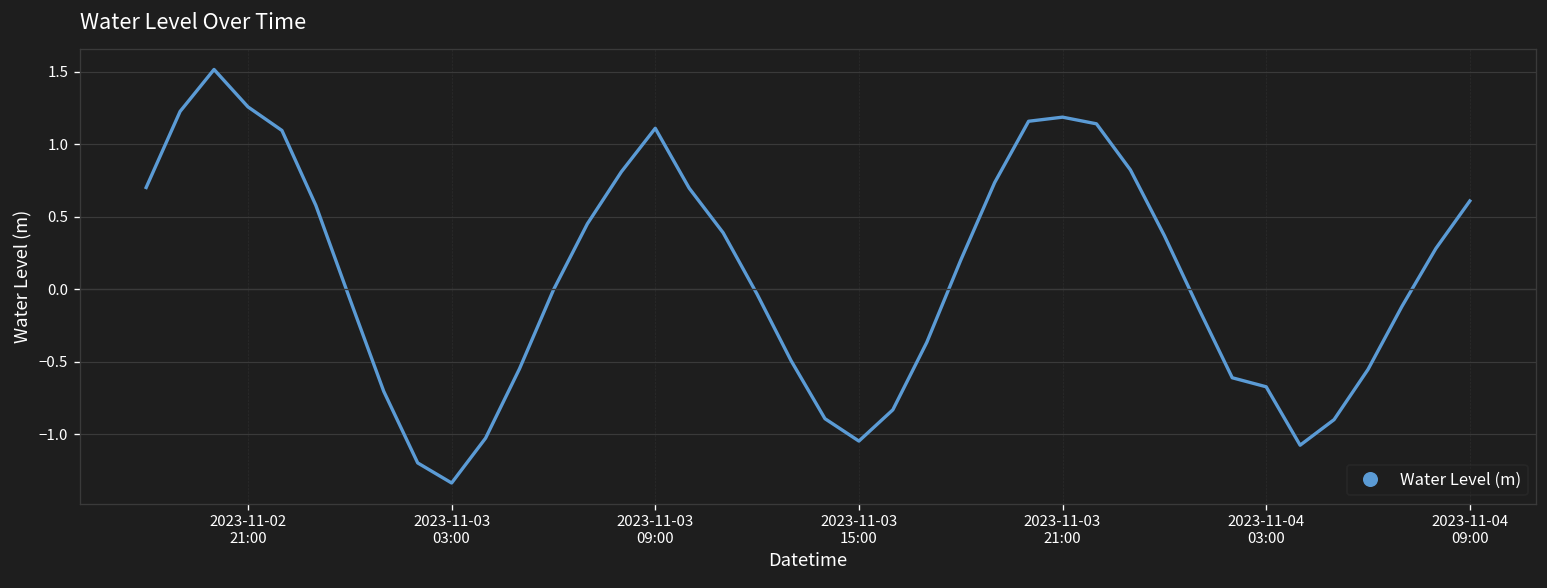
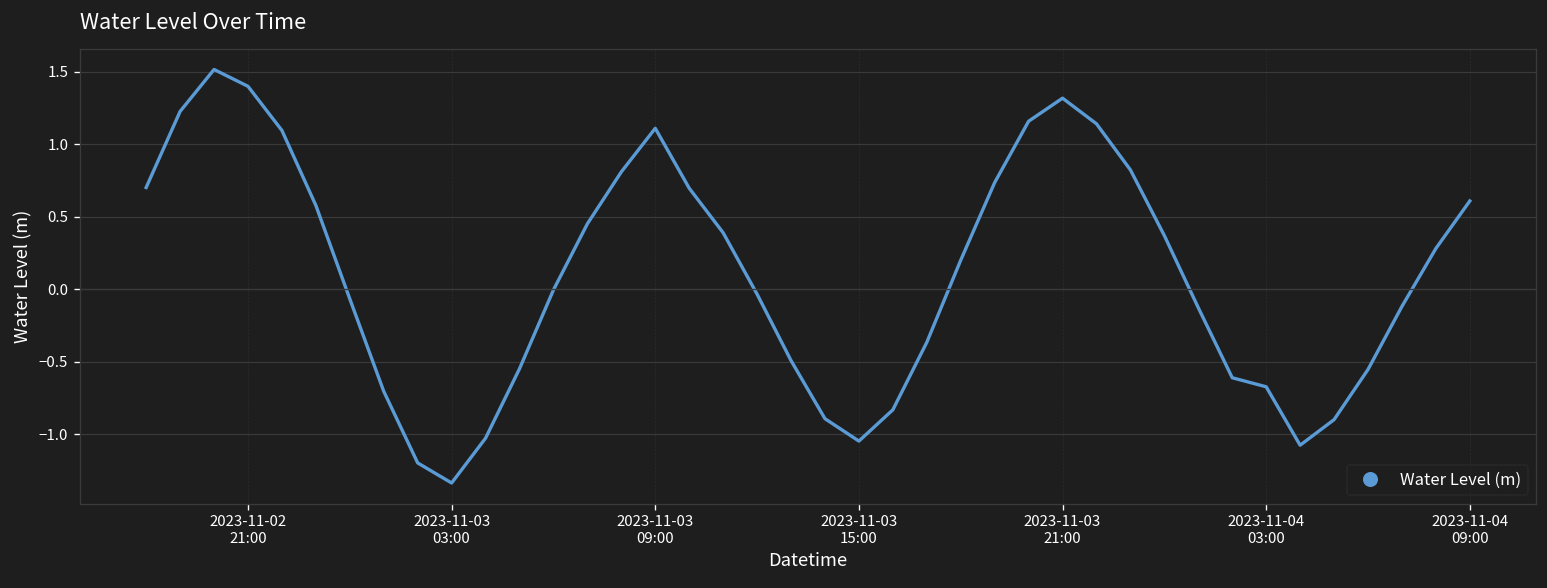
  {
-   "2023-11-02 21:00": 1.26,
+   "2023-11-02 21:00": 1.40,
    "2023-11-03 03:00": -1.34,
    "2023-11-03 09:00": 1.11,
    "2023-11-03 15:00": -1.05,
-   "2023-11-03 21:00": 1.19,
+   "2023-11-03 21:00": 1.32,
    "2023-11-04 03:00": -0.67,
    "2023-11-04 09:00": 0.61
  }
